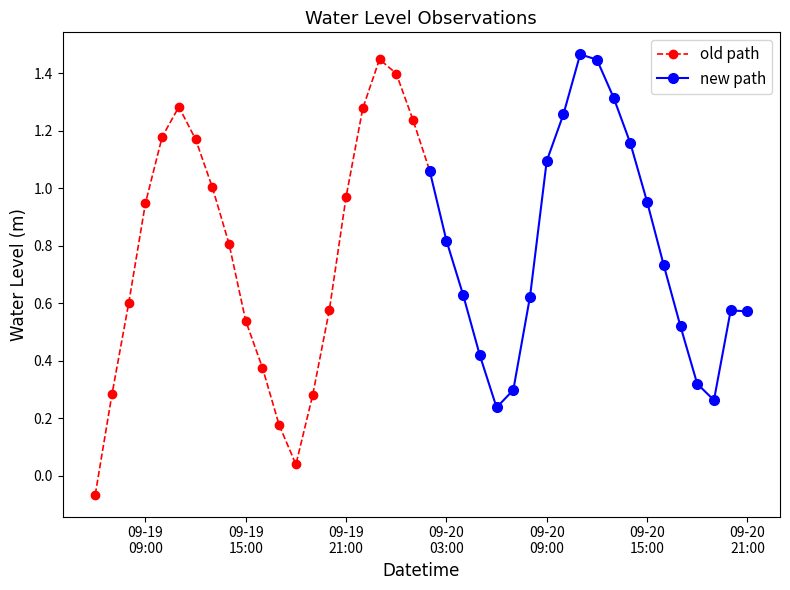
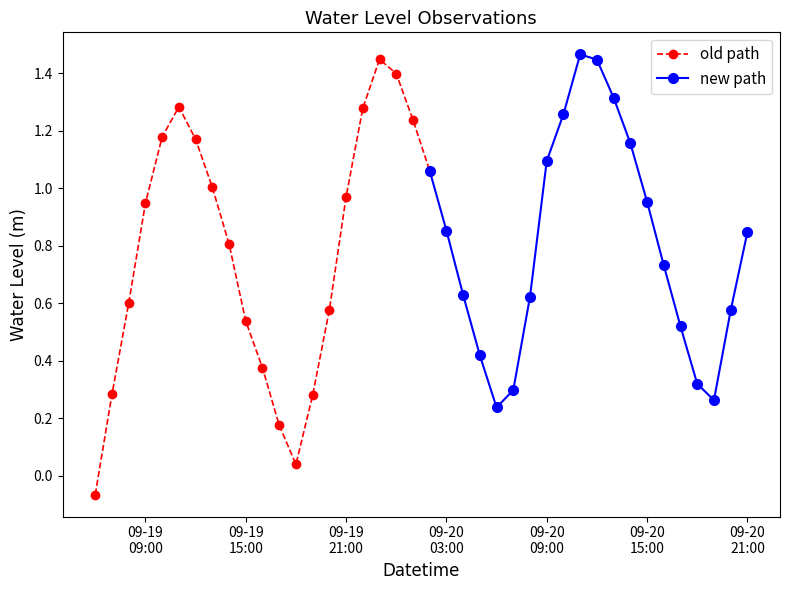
  {
    "old path": {
      "09-19 09:00": 0.95,
      "09-19 15:00": 0.54,
      "09-19 21:00": 0.97
    },
    "new path": {
-     "09-20 03:00": 0.82,
+     "09-20 03:00": 0.85,
      "09-20 09:00": 1.10,
      "09-20 15:00": 0.95,
-     "09-20 21:00": 0.57
+     "09-20 21:00": 0.85
    }
  }
